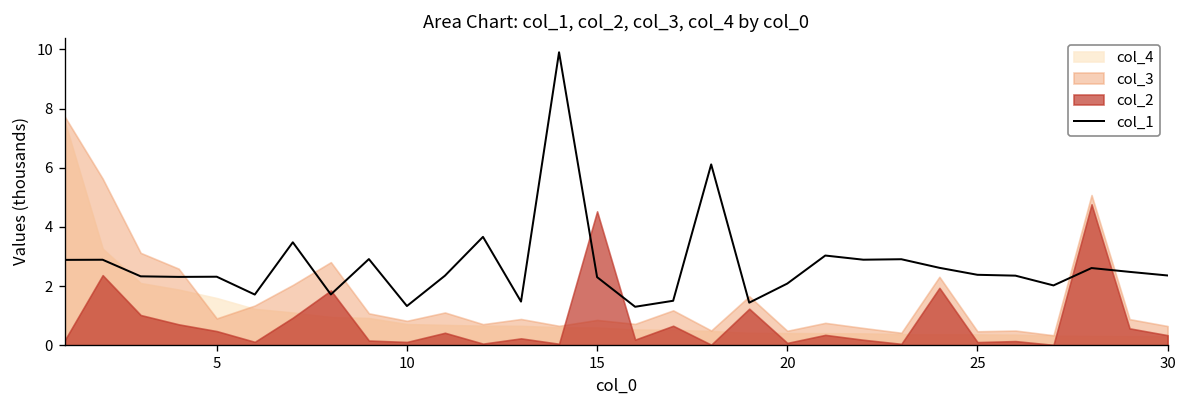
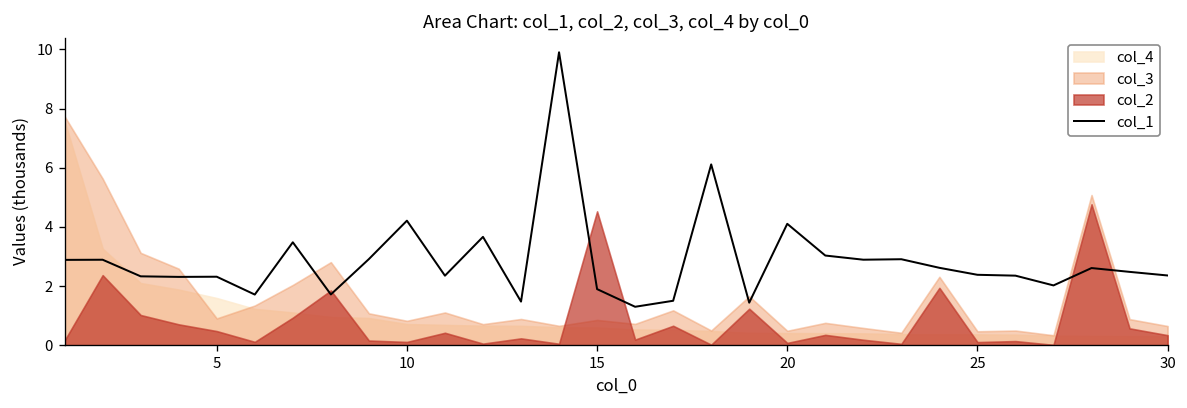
  {
    "col_1": {
      "5": 2.3,
-     "10": 1.3,
-     "15": 2.3,
-     "20": 2.1,
+     "10": 4.2,
+     "15": 1.9,
+     "20": 4.1,
      "25": 2.4,
      "30": 2.4
    },
    "col_4": {
      "5": 1.6,
      "10": 0.7,
      "15": 0.6,
      "25": 0.4
    },
    "col_3": {
      "5": 0.9,
      "10": 0.8,
      "15": 0.9,
      "25": 0.5,
      "30": 0.7
    },
    "col_2": {
      "5": 0.5,
      "10": 0.1,
      "15": 4.5,
      "25": 0.1
    }
  }
